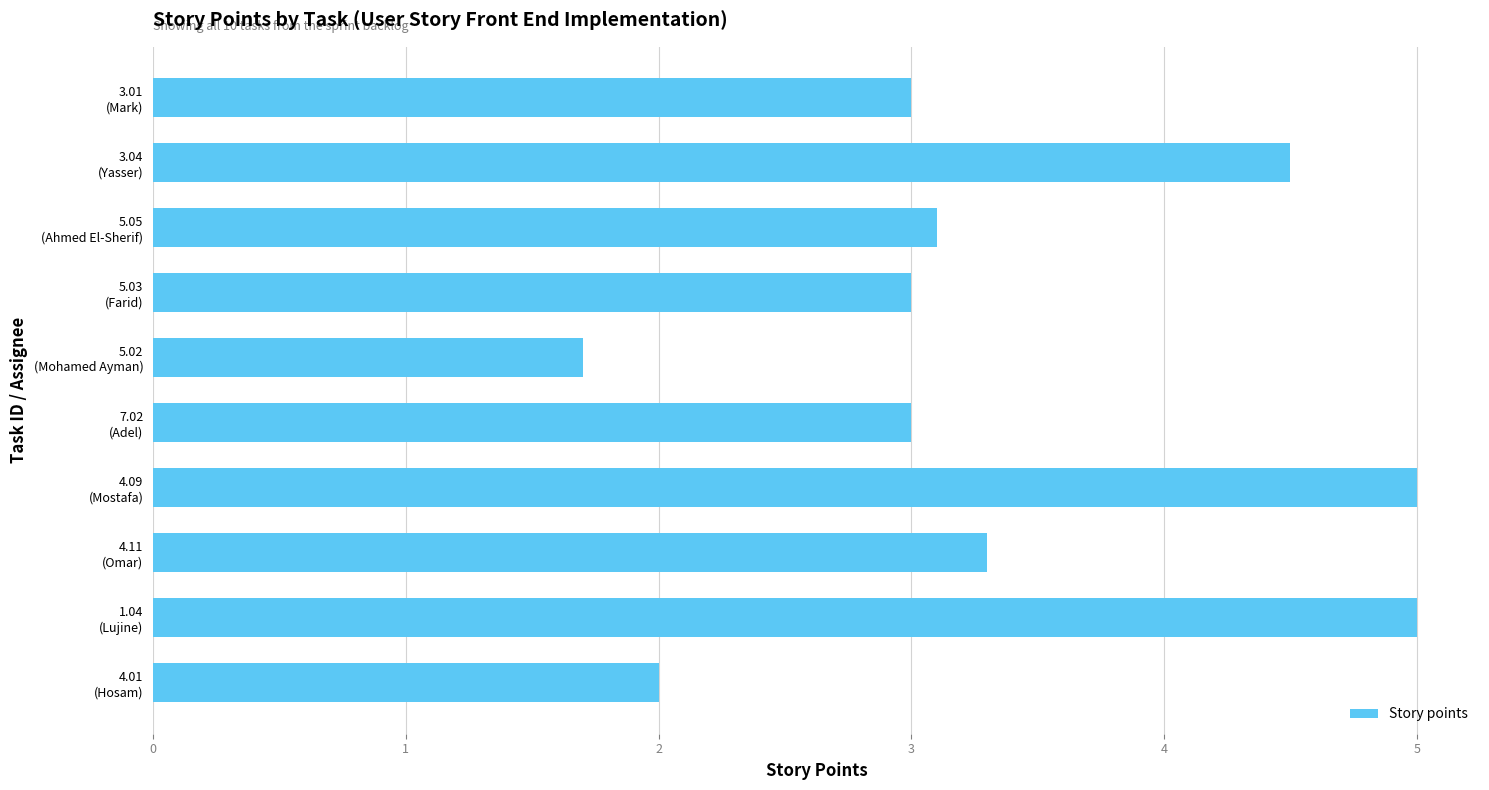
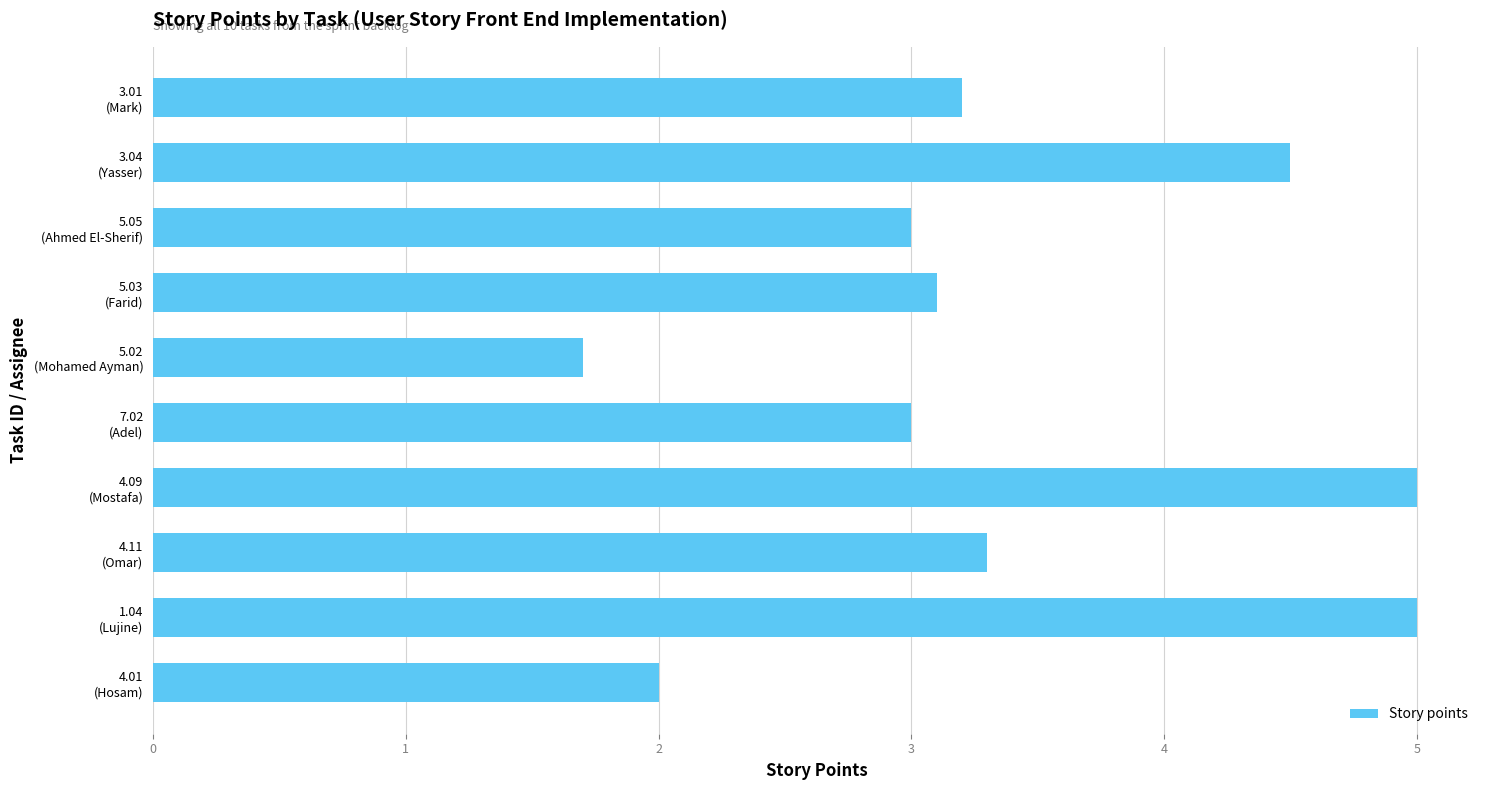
  {
-   "3.01 (Mark)": 3.0,
+   "3.01 (Mark)": 3.2,
    "3.04 (Yasser)": 4.5,
-   "5.05 (Ahmed El-Sherif)": 3.1,
-   "5.03 (Farid)": 3.0,
+   "5.05 (Ahmed El-Sherif)": 3.0,
+   "5.03 (Farid)": 3.1,
    "5.02 (Mohamed Ayman)": 1.7,
    "7.02 (Adel)": 3.0,
    "4.09 (Mostafa)": 5.0,
    "4.11 (Omar)": 3.3,
    "1.04 (Lujine)": 5.0,
    "4.01 (Hosam)": 2.0
  }
